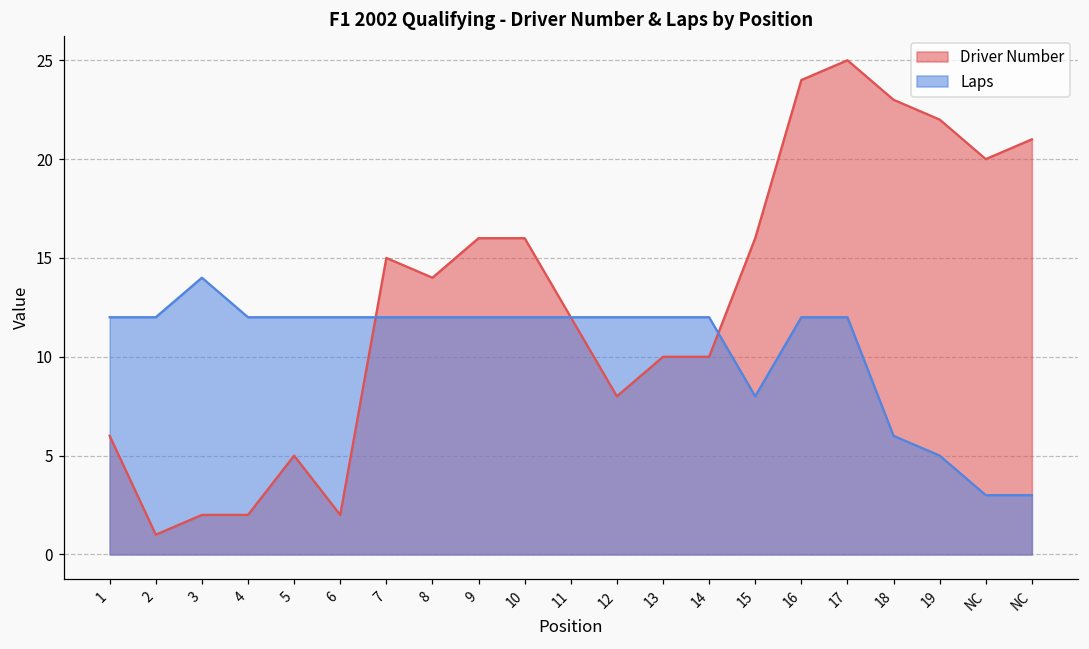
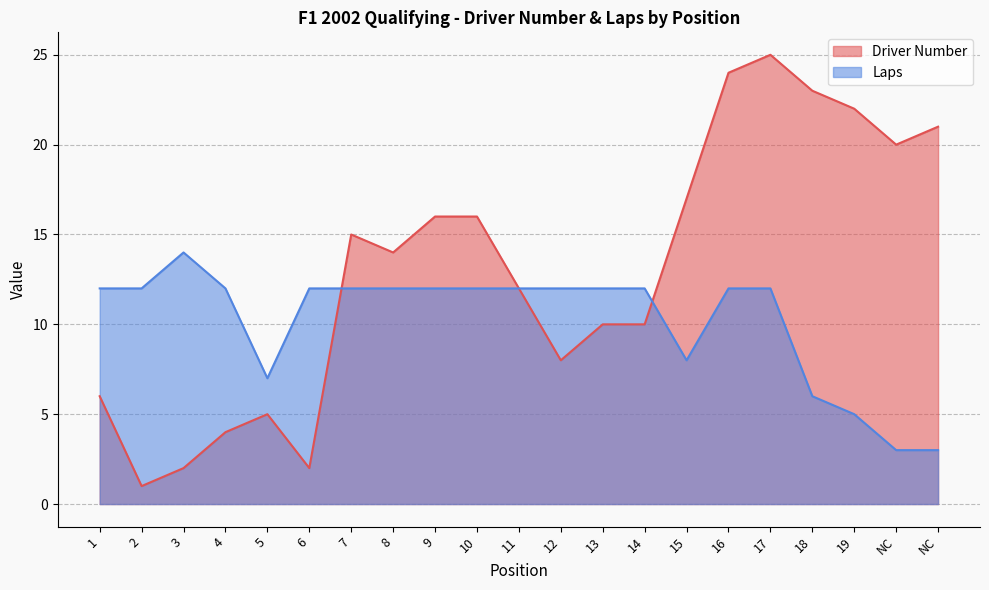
  {
    "Driver Number": {
      "1": 6,
      "2": 1,
      "3": 2,
-     "4": 2,
+     "4": 4,
      "5": 5,
      "6": 2,
      "7": 15,
      "8": 14,
      "9": 16,
      "10": 16,
      "12": 8,
      "13": 10,
      "14": 10,
-     "15": 16,
+     "15": 17,
      "16": 24,
      "17": 25,
      "18": 23,
      "19": 22
    },
    "Laps": {
      "1": 12,
      "2": 12,
      "3": 14,
      "4": 12,
-     "5": 12,
+     "5": 7,
      "6": 12,
      "7": 12,
      "8": 12,
      "9": 12,
      "10": 12,
      "12": 12,
      "13": 12,
      "14": 12,
      "15": 8,
      "16": 12,
      "17": 12,
      "18": 6,
      "19": 5
    }
  }
